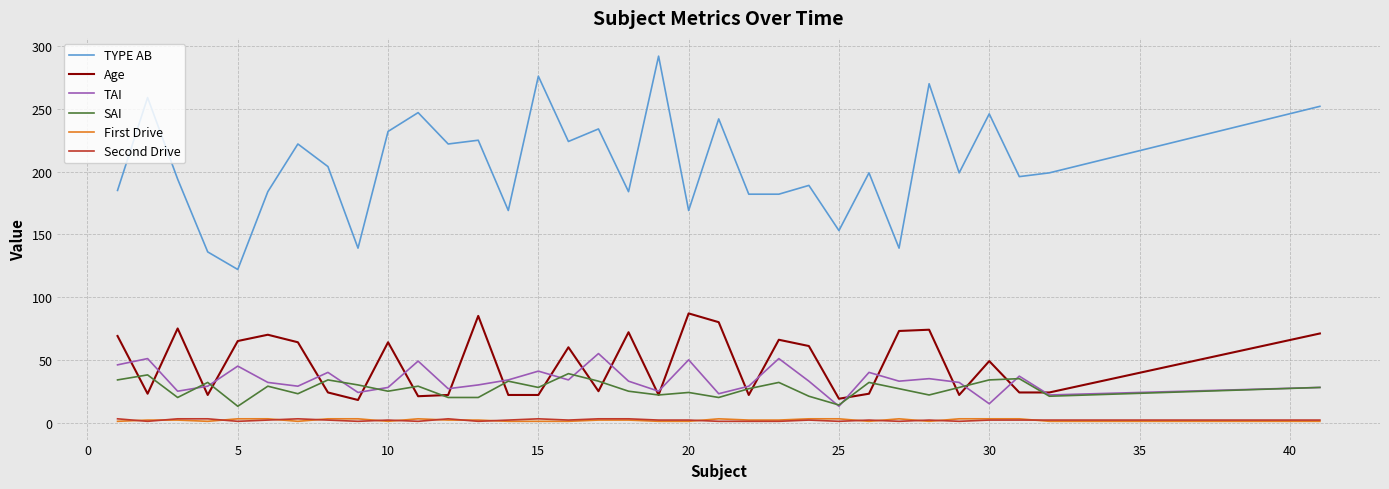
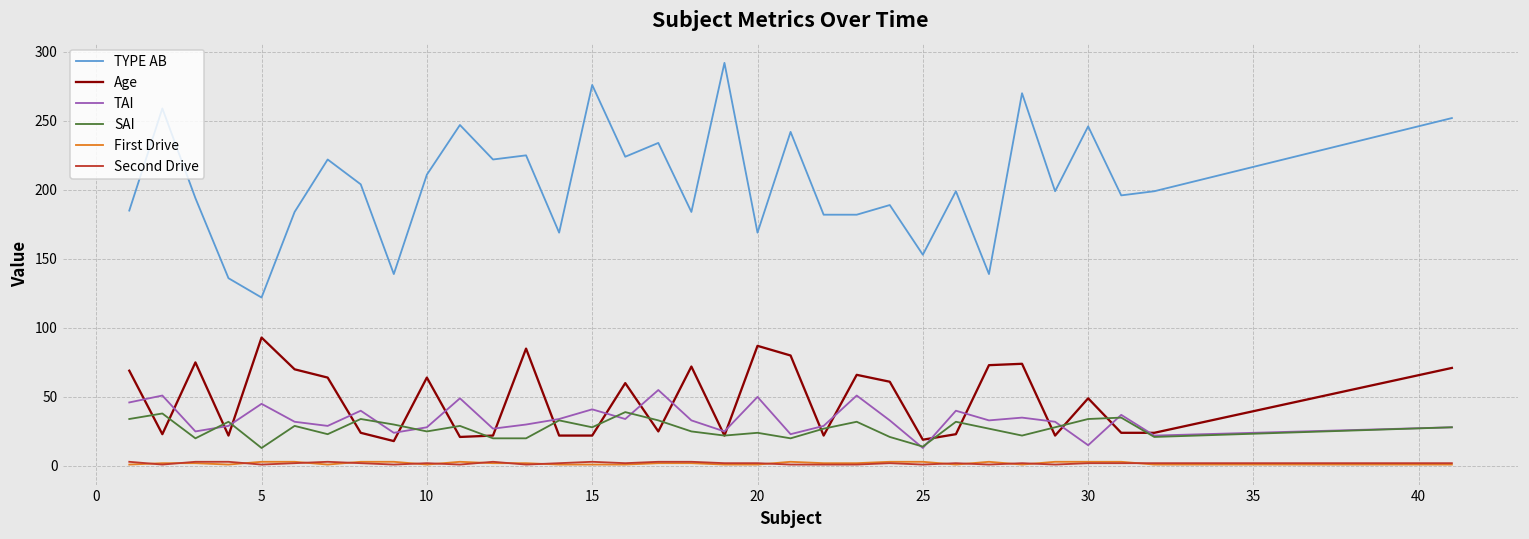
  {
    "TYPE AB": {
      "5": 122,
-     "10": 232,
+     "10": 211,
      "15": 276,
      "20": 169,
      "25": 153,
      "30": 246
    },
    "Age": {
-     "5": 65,
+     "5": 93,
      "10": 64,
      "15": 22,
      "20": 87,
      "25": 19,
      "30": 49
    },
    "TAI": {
      "5": 45,
      "10": 28,
      "15": 41,
      "20": 50,
      "30": 15
    },
    "SAI": {
      "5": 13,
      "10": 25,
      "15": 28,
      "20": 24,
      "30": 34
    }
  }
